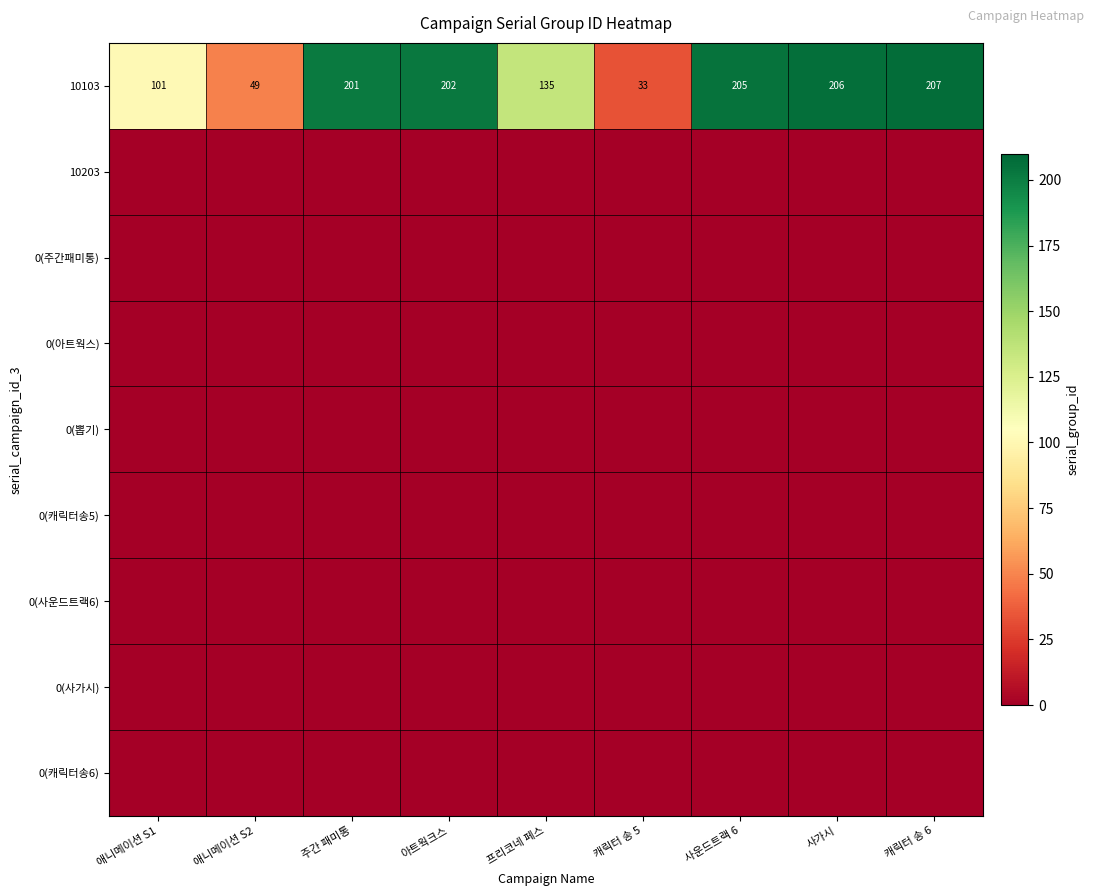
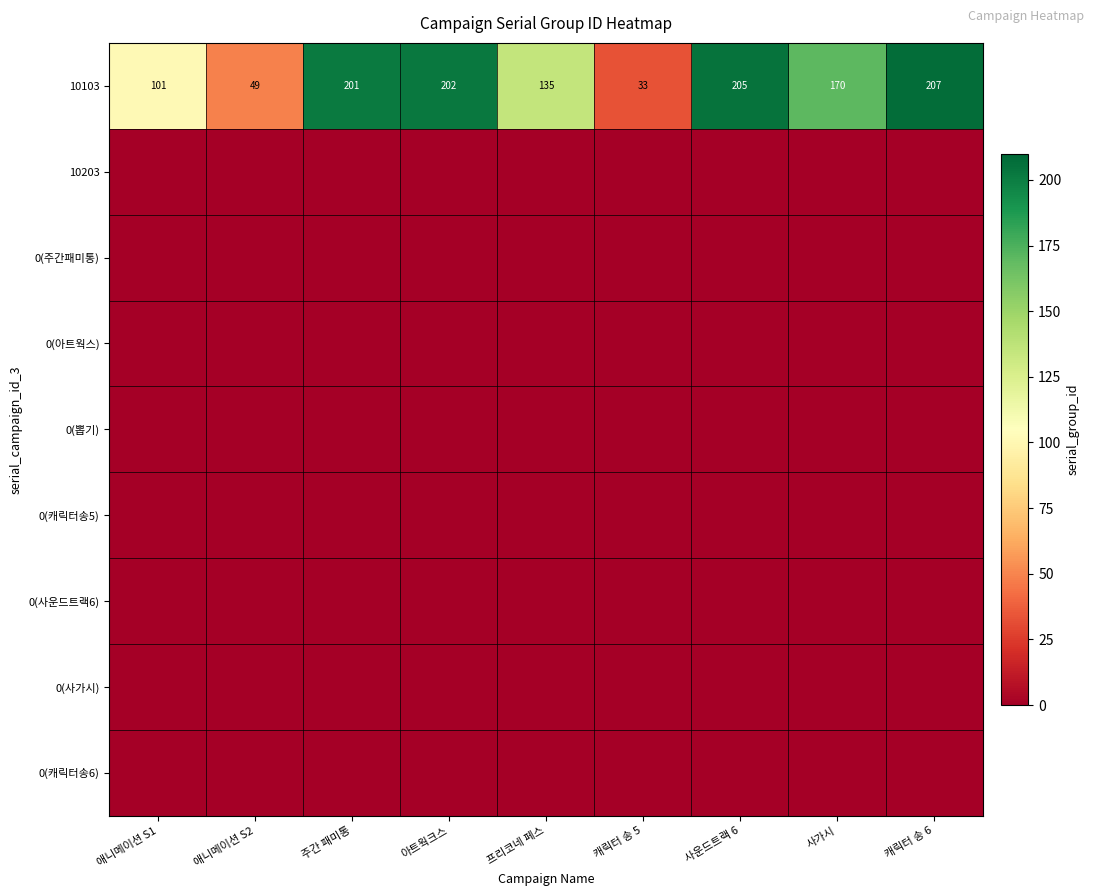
  {
    "10103": {
      "애니메이션 S1": 101,
      "애니메이션 S2": 49,
      "주간 패미통": 201,
      "아트웍크스": 202,
      "프리코네 페스": 135,
      "캐릭터 송 5": 33,
      "사운드트랙 6": 205,
-     "사가시": 206,
+     "사가시": 170,
      "캐릭터 송 6": 207
    }
  }
